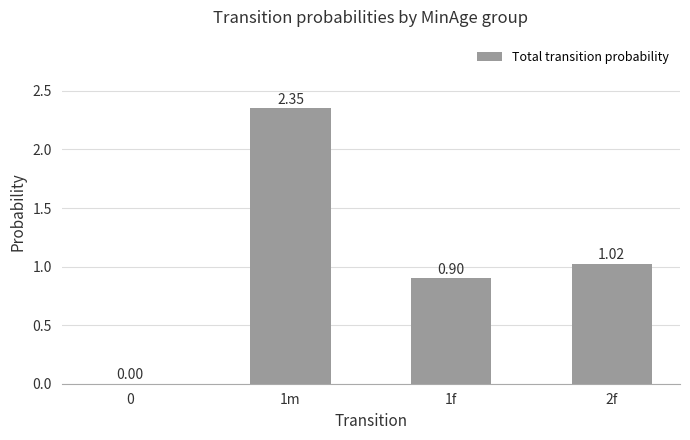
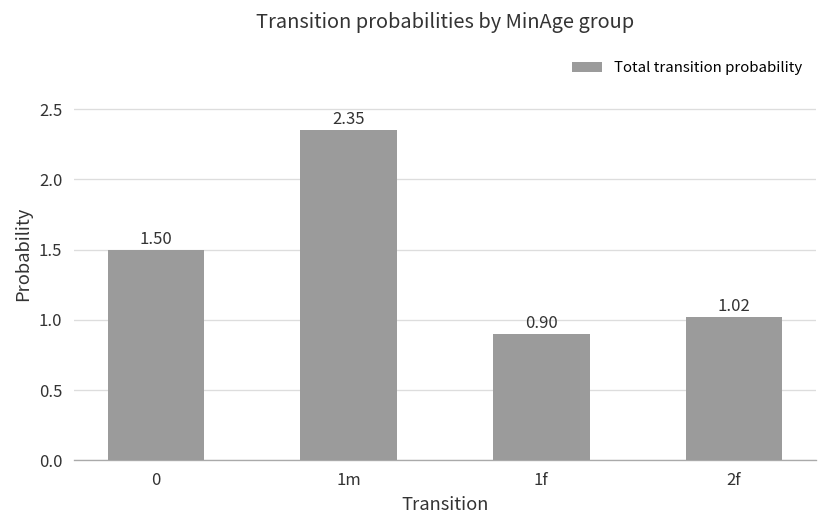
  {
-   "0": 0.00,
+   "0": 1.50,
    "1m": 2.35,
    "1f": 0.90,
    "2f": 1.02
  }
